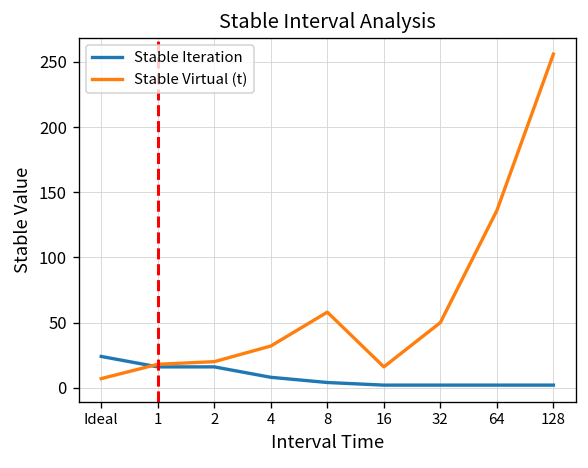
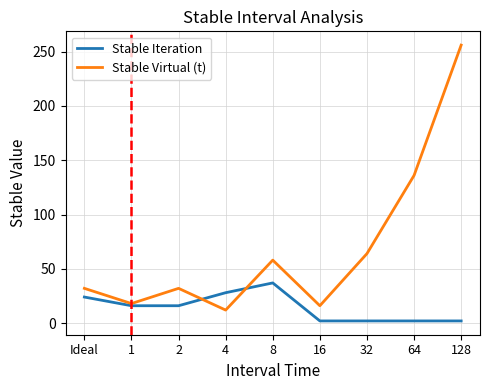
  {
    "Stable Iteration": {
      "Ideal": 24,
      "2": 16,
-     "4": 8,
-     "8": 4,
+     "4": 28,
+     "8": 37,
      "16": 2,
      "32": 2,
      "64": 2,
      "128": 2
    },
    "Stable Virtual (t)": {
-     "Ideal": 7,
-     "2": 20,
-     "4": 32,
+     "Ideal": 32,
+     "2": 32,
+     "4": 12,
      "8": 58,
      "16": 16,
-     "32": 50,
+     "32": 64,
      "64": 136,
      "128": 256
    }
  }
